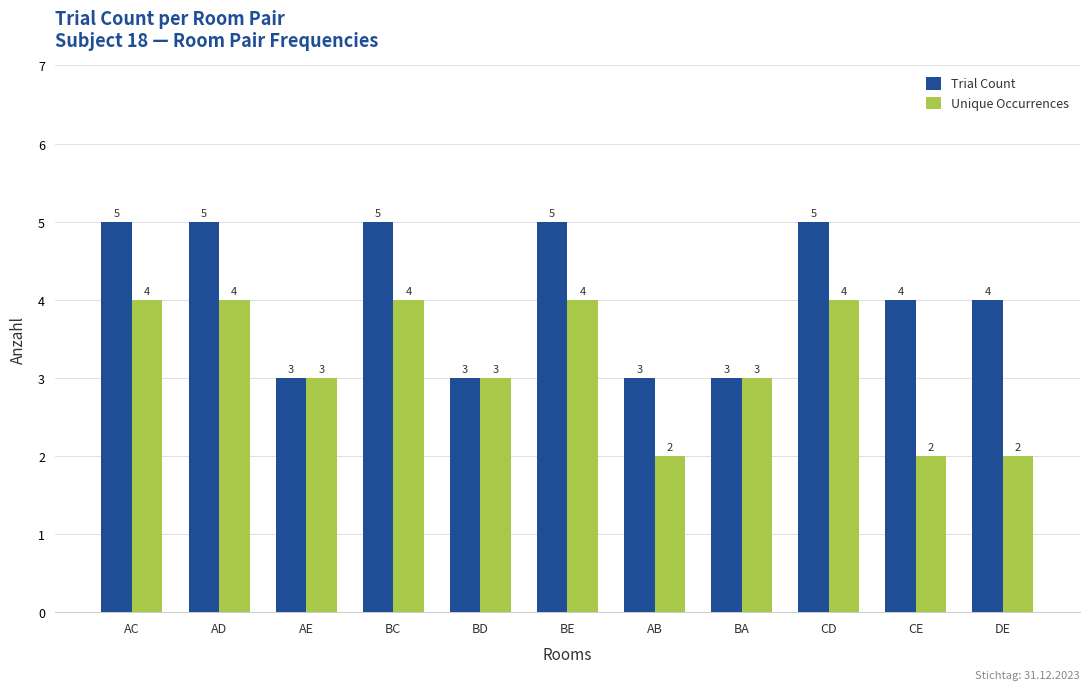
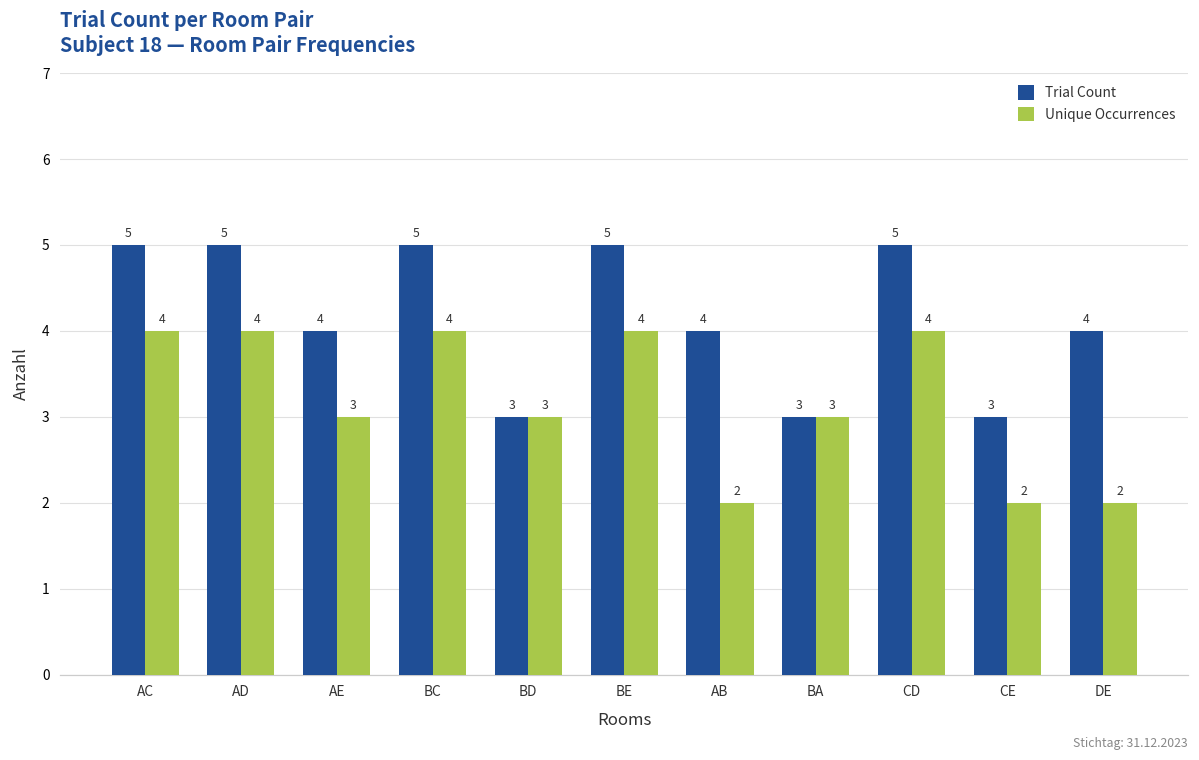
  {
    "Trial Count": {
      "AC": 5,
      "AD": 5,
-     "AE": 3,
+     "AE": 4,
      "BC": 5,
      "BD": 3,
      "BE": 5,
-     "AB": 3,
+     "AB": 4,
      "BA": 3,
      "CD": 5,
-     "CE": 4,
+     "CE": 3,
      "DE": 4
    },
    "Unique Occurrences": {
      "AC": 4,
      "AD": 4,
      "AE": 3,
      "BC": 4,
      "BD": 3,
      "BE": 4,
      "AB": 2,
      "BA": 3,
      "CD": 4,
      "CE": 2,
      "DE": 2
    }
  }
